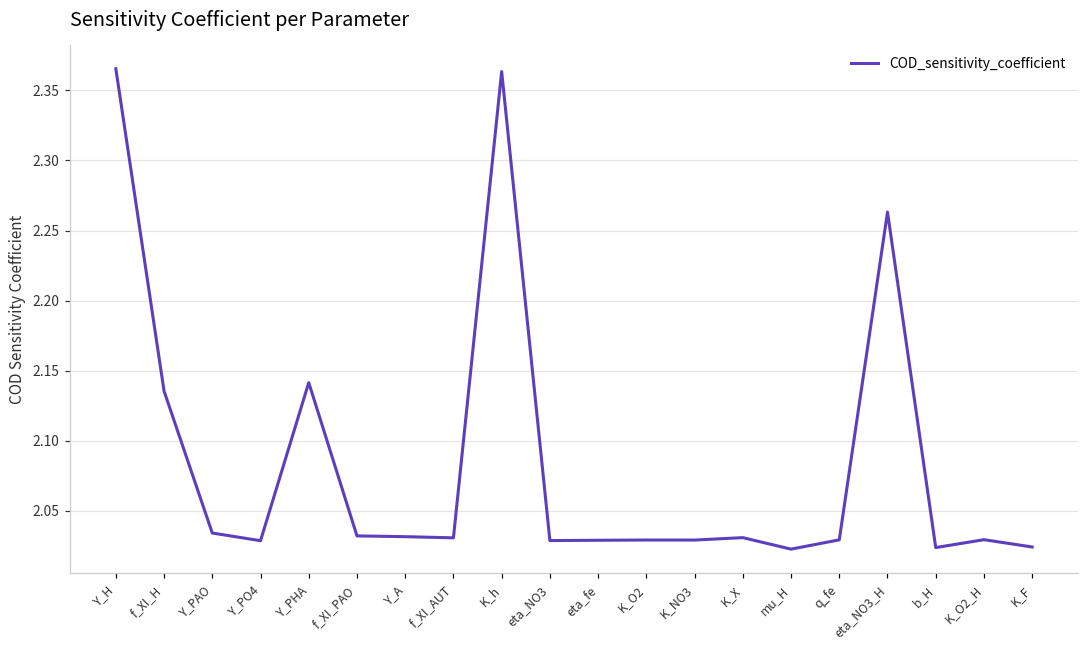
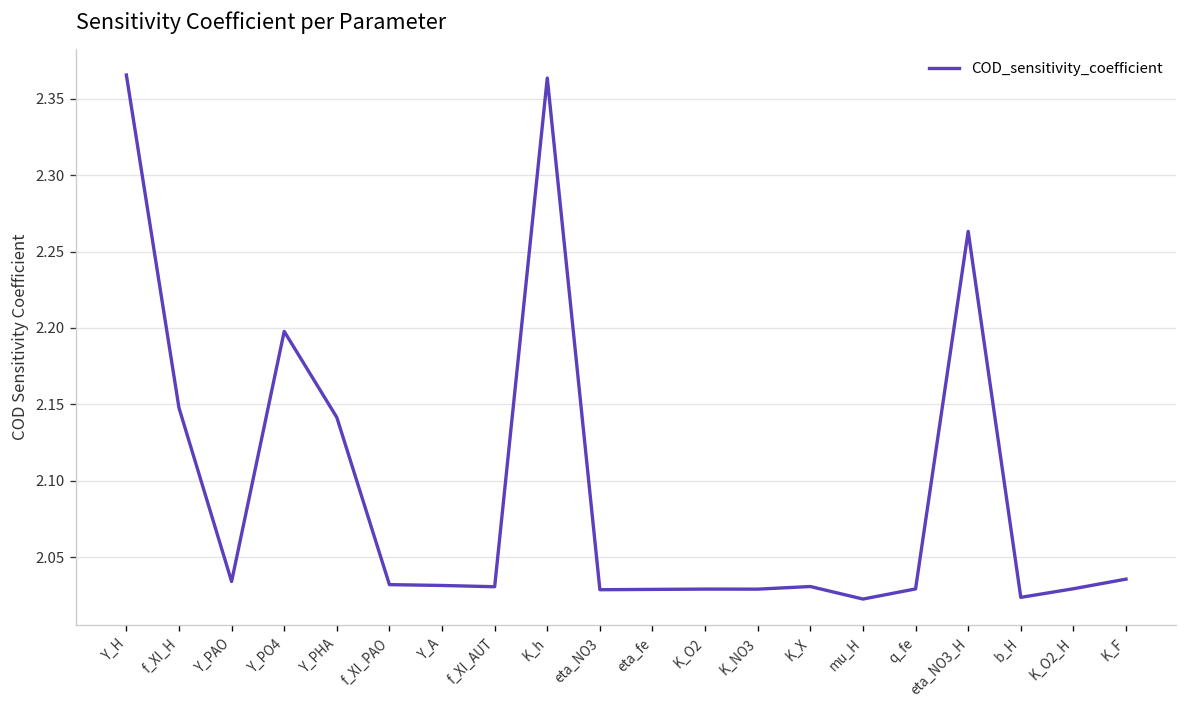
  {
    "Y_H": 2.365,
-   "f_XI_H": 2.135,
+   "f_XI_H": 2.148,
    "Y_PAO": 2.034,
-   "Y_PO4": 2.029,
+   "Y_PO4": 2.198,
    "Y_PHA": 2.142,
    "f_XI_PAO": 2.032,
    "Y_A": 2.032,
    "f_XI_AUT": 2.031,
    "K_h": 2.363,
    "eta_NO3": 2.029,
    "eta_fe": 2.029,
    "K_O2": 2.029,
    "K_NO3": 2.029,
    "K_X": 2.031,
    "mu_H": 2.023,
    "q_fe": 2.029,
    "eta_NO3_H": 2.263,
    "b_H": 2.024,
    "K_O2_H": 2.029,
-   "K_F": 2.024
+   "K_F": 2.036
  }
